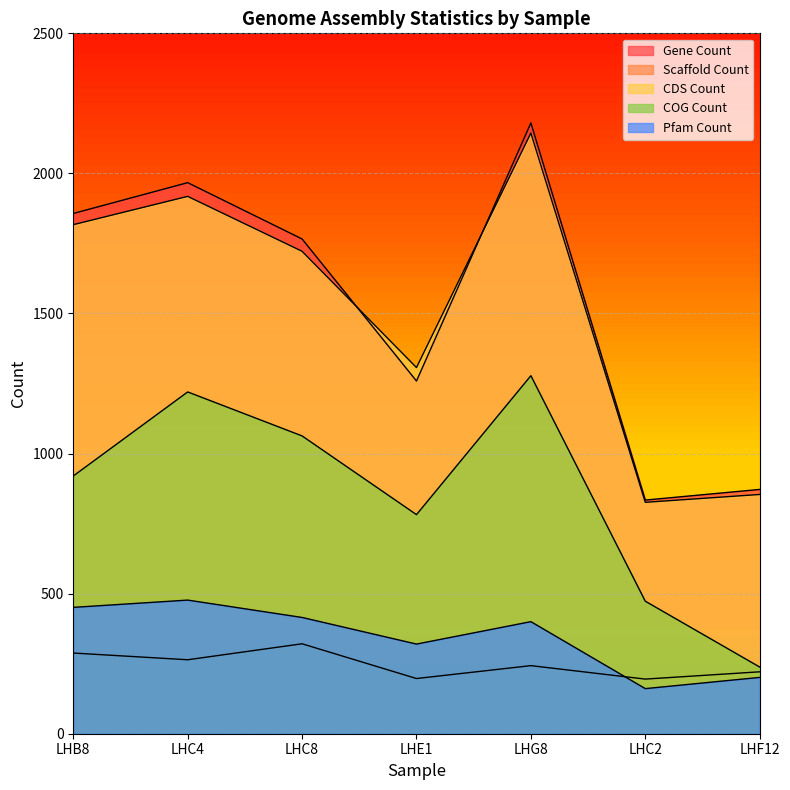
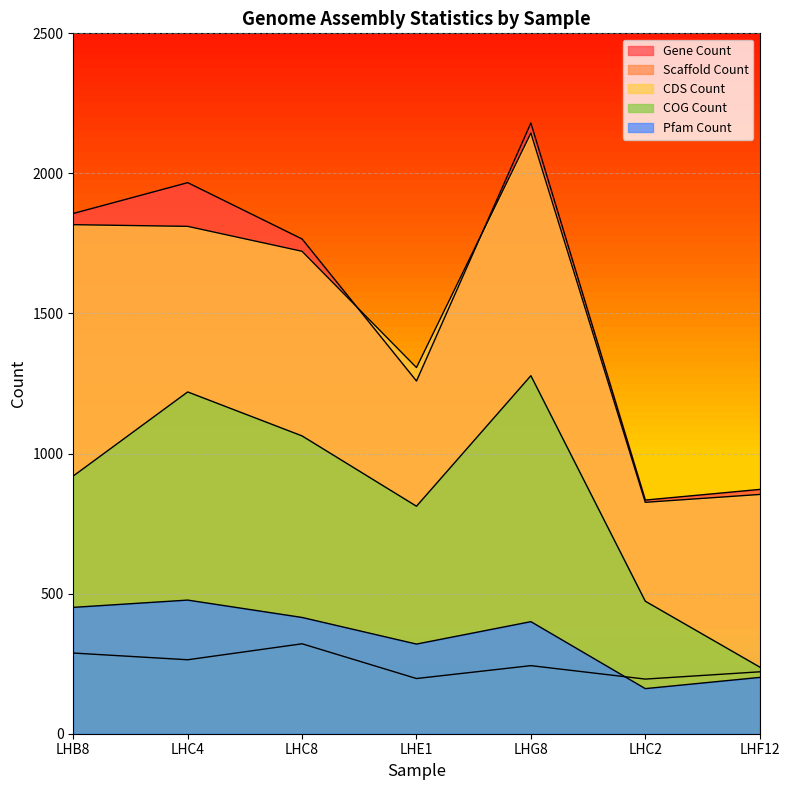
  {
    "Gene Count": {
      "LHB8": 1860,
      "LHC4": 1970,
      "LHC8": 1770,
      "LHE1": 1260,
      "LHG8": 2180,
      "LHF12": 870
    },
    "Scaffold Count": {
      "LHB8": 290,
      "LHC4": 260,
      "LHC8": 320,
      "LHE1": 200,
      "LHG8": 240,
      "LHC2": 200,
      "LHF12": 220
    },
    "CDS Count": {
      "LHB8": 1820,
-     "LHC4": 1920,
+     "LHC4": 1810,
      "LHC8": 1720,
      "LHE1": 1310,
      "LHG8": 2140,
      "LHF12": 850
    },
    "COG Count": {
      "LHB8": 920,
      "LHC4": 1220,
      "LHC8": 1060,
-     "LHE1": 780,
+     "LHE1": 810,
      "LHG8": 1280,
      "LHC2": 470,
      "LHF12": 240
    },
    "Pfam Count": {
      "LHB8": 450,
      "LHC4": 480,
      "LHC8": 420,
      "LHE1": 320,
      "LHG8": 400,
      "LHC2": 160,
      "LHF12": 200
    }
  }
